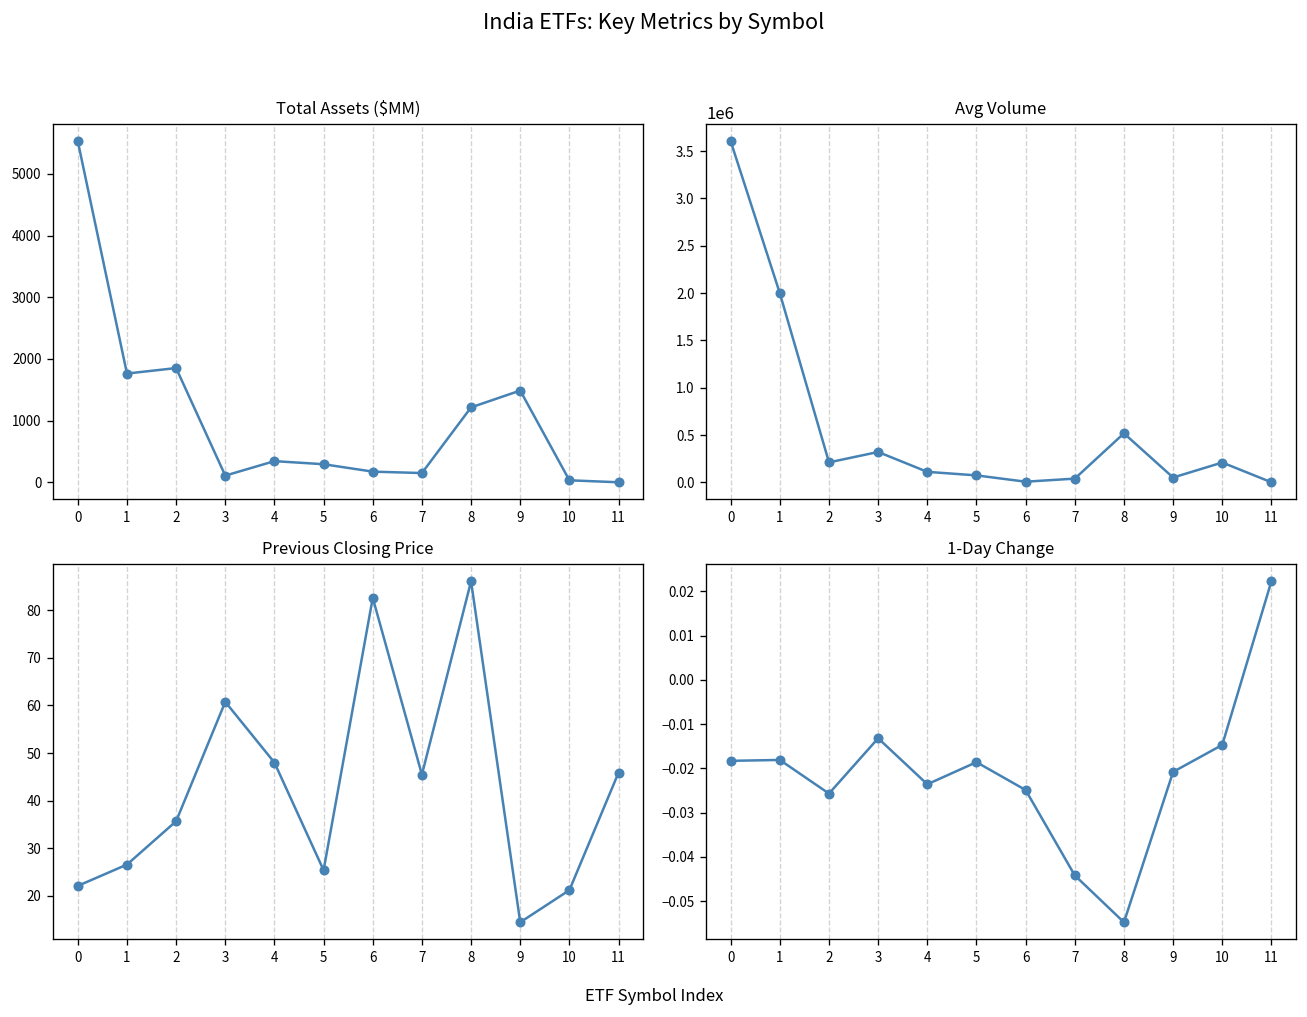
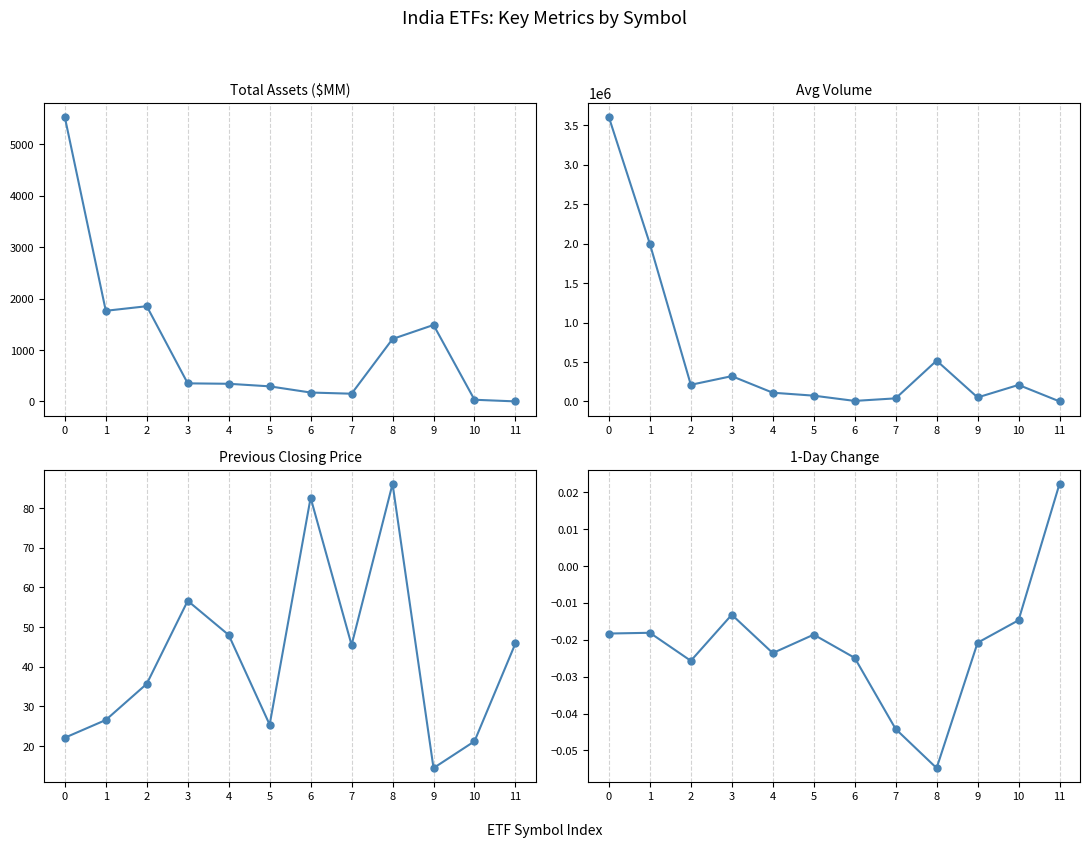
  {
    "Total Assets ($MM)": {
      "0": 5500,
      "1": 1800,
      "2": 1900,
-     "3": 100,
+     "3": 400,
      "4": 300,
      "5": 300,
      "6": 200,
      "7": 200,
      "8": 1200,
      "9": 1500,
      "10": 0,
      "11": 0
    },
    "Avg Volume": {
      "0": 3600000,
      "1": 2000000,
      "2": 200000,
      "3": 300000,
      "4": 100000,
      "5": 100000,
      "6": 0,
      "7": 0,
      "8": 500000,
      "9": 100000,
      "10": 200000,
      "11": 0
    },
    "Previous Closing Price": {
      "0": 22,
      "1": 27,
      "2": 36,
-     "3": 61,
+     "3": 57,
      "4": 48,
      "5": 25,
      "6": 83,
      "7": 45,
      "8": 86,
      "9": 14,
      "10": 21,
      "11": 46
    },
    "1-Day Change": {
      "0": -0.018,
      "1": -0.018,
      "2": -0.026,
      "3": -0.013,
      "4": -0.024,
      "5": -0.019,
      "6": -0.025,
      "7": -0.044,
      "8": -0.055,
      "9": -0.021,
      "10": -0.015,
      "11": 0.022
    }
  }
